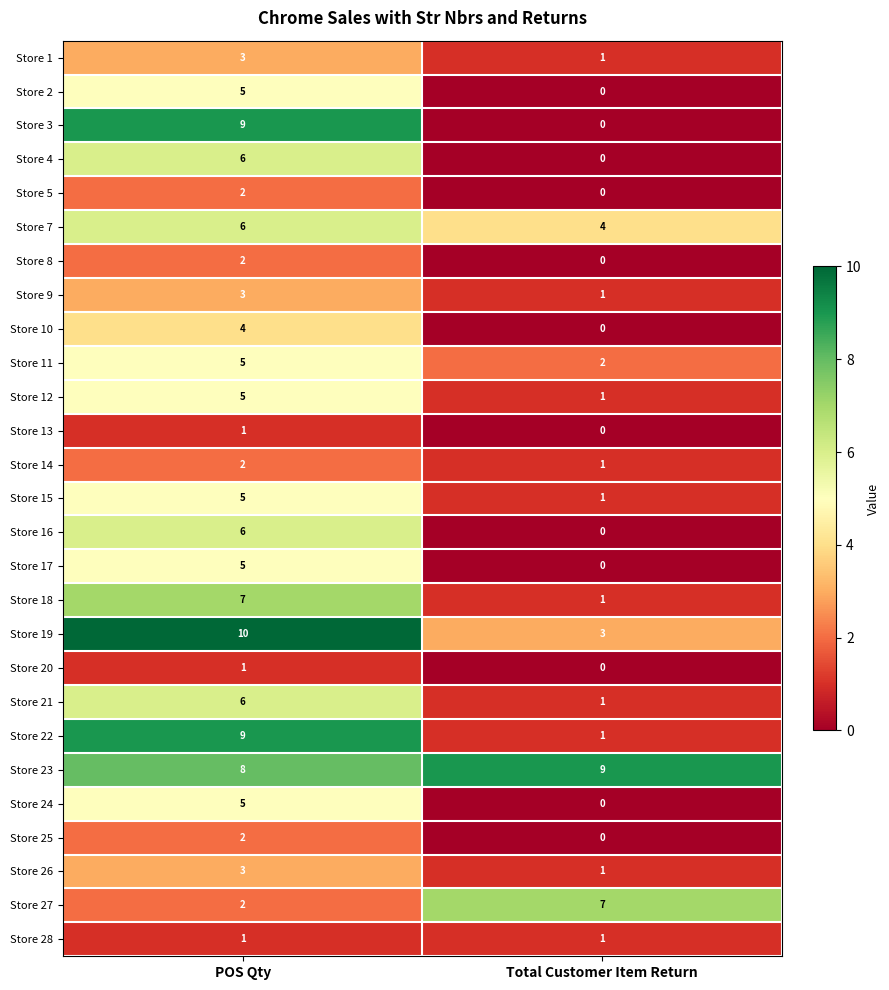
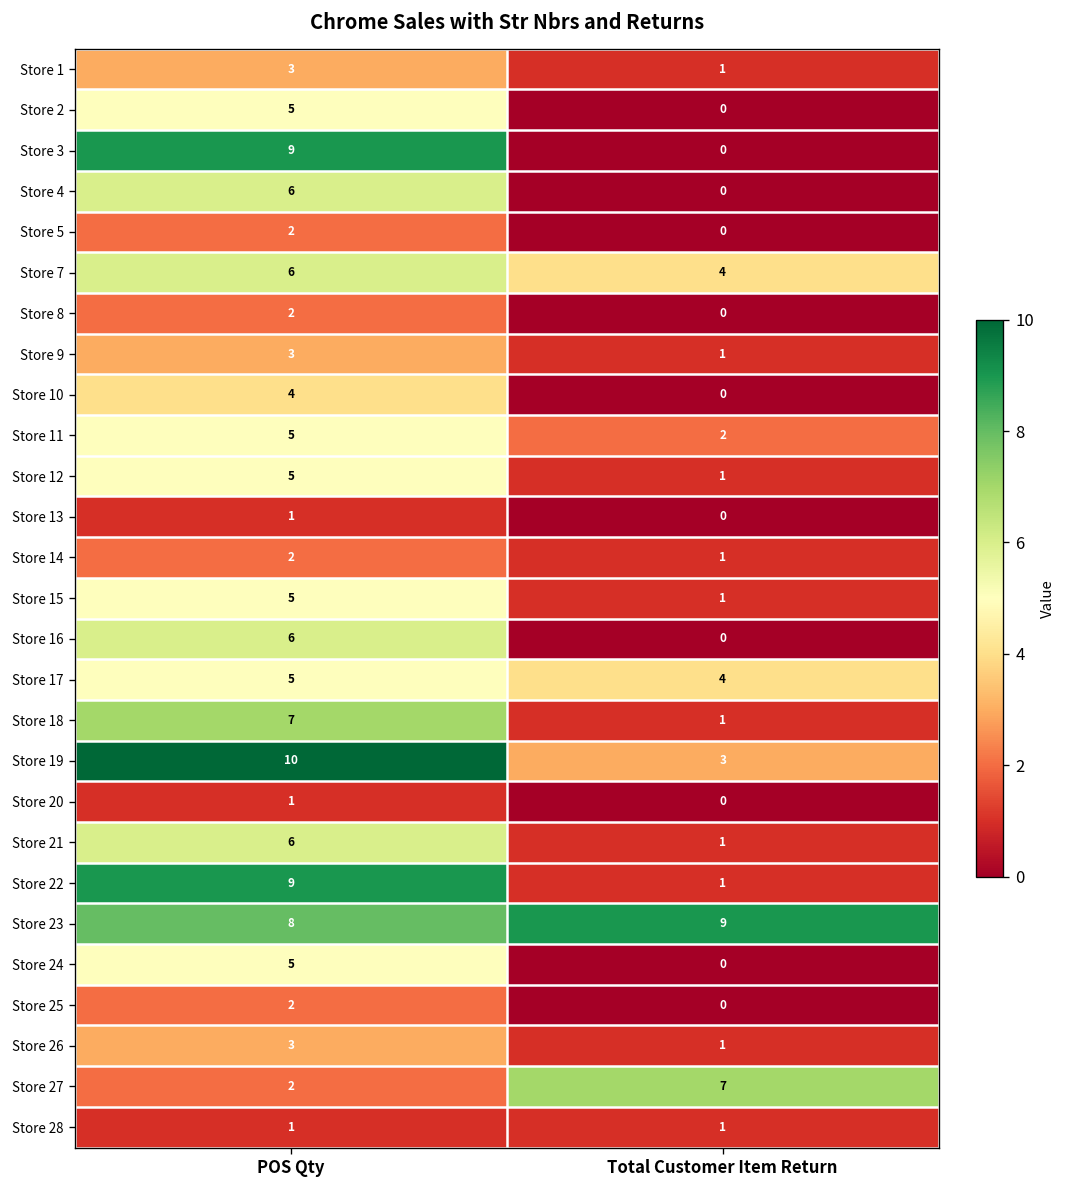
  {
    "Store 1": {
      "POS Qty": 3,
      "Total Customer Item Return": 1
    },
    "Store 2": {
      "POS Qty": 5,
      "Total Customer Item Return": 0
    },
    "Store 3": {
      "POS Qty": 9,
      "Total Customer Item Return": 0
    },
    "Store 4": {
      "POS Qty": 6,
      "Total Customer Item Return": 0
    },
    "Store 5": {
      "POS Qty": 2,
      "Total Customer Item Return": 0
    },
    "Store 7": {
      "POS Qty": 6,
      "Total Customer Item Return": 4
    },
    "Store 8": {
      "POS Qty": 2,
      "Total Customer Item Return": 0
    },
    "Store 9": {
      "POS Qty": 3,
      "Total Customer Item Return": 1
    },
    "Store 10": {
      "POS Qty": 4,
      "Total Customer Item Return": 0
    },
    "Store 11": {
      "POS Qty": 5,
      "Total Customer Item Return": 2
    },
    "Store 12": {
      "POS Qty": 5,
      "Total Customer Item Return": 1
    },
    "Store 13": {
      "POS Qty": 1,
      "Total Customer Item Return": 0
    },
    "Store 14": {
      "POS Qty": 2,
      "Total Customer Item Return": 1
    },
    "Store 15": {
      "POS Qty": 5,
      "Total Customer Item Return": 1
    },
    "Store 16": {
      "POS Qty": 6,
      "Total Customer Item Return": 0
    },
    "Store 17": {
      "POS Qty": 5,
-     "Total Customer Item Return": 0
+     "Total Customer Item Return": 4
    },
    "Store 18": {
      "POS Qty": 7,
      "Total Customer Item Return": 1
    },
    "Store 19": {
      "POS Qty": 10,
      "Total Customer Item Return": 3
    },
    "Store 20": {
      "POS Qty": 1,
      "Total Customer Item Return": 0
    },
    "Store 21": {
      "POS Qty": 6,
      "Total Customer Item Return": 1
    },
    "Store 22": {
      "POS Qty": 9,
      "Total Customer Item Return": 1
    },
    "Store 23": {
      "POS Qty": 8,
      "Total Customer Item Return": 9
    },
    "Store 24": {
      "POS Qty": 5,
      "Total Customer Item Return": 0
    },
    "Store 25": {
      "POS Qty": 2,
      "Total Customer Item Return": 0
    },
    "Store 26": {
      "POS Qty": 3,
      "Total Customer Item Return": 1
    },
    "Store 27": {
      "POS Qty": 2,
      "Total Customer Item Return": 7
    },
    "Store 28": {
      "POS Qty": 1,
      "Total Customer Item Return": 1
    }
  }
